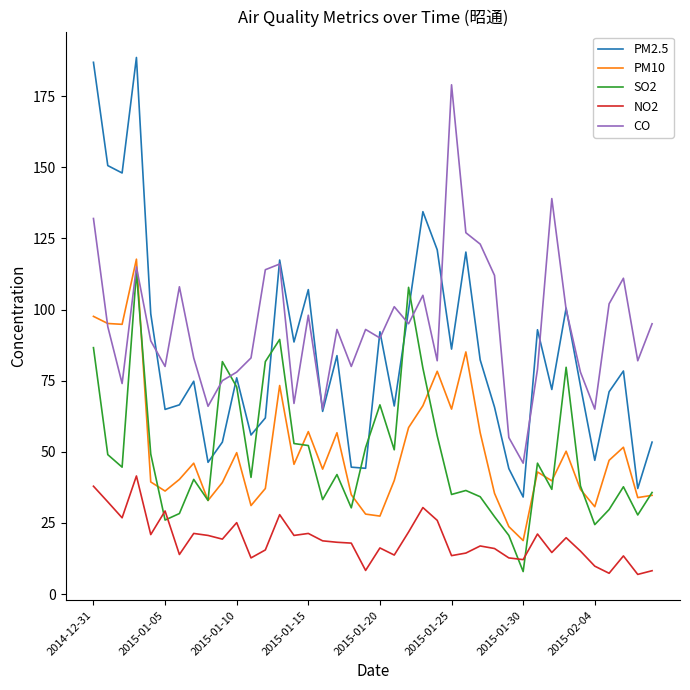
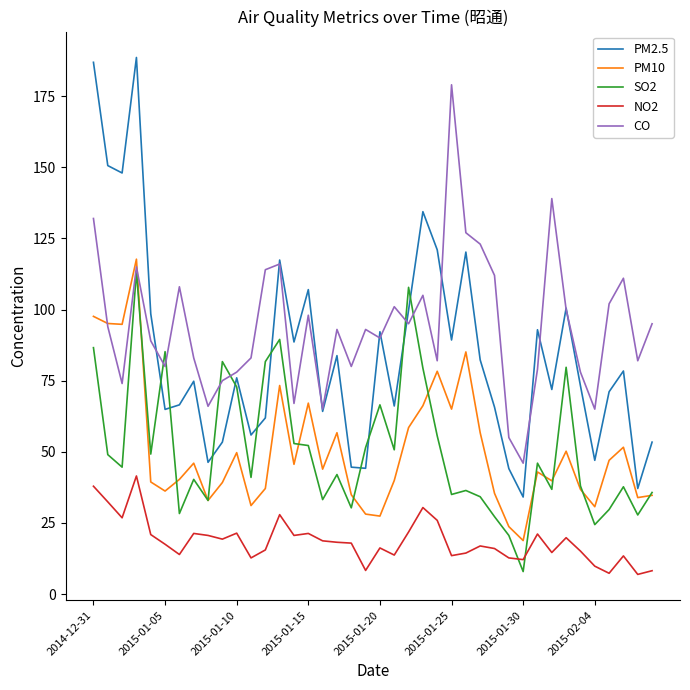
  {
    "PM2.5": {
      "2014-12-31": 187,
      "2015-01-05": 65,
      "2015-01-10": 76,
      "2015-01-15": 107,
      "2015-01-20": 92,
-     "2015-01-25": 86,
+     "2015-01-25": 89,
      "2015-01-30": 34,
      "2015-02-04": 47
    },
    "PM10": {
      "2014-12-31": 98,
      "2015-01-05": 36,
      "2015-01-10": 50,
-     "2015-01-15": 57,
+     "2015-01-15": 67,
      "2015-01-20": 27,
      "2015-01-25": 65,
      "2015-01-30": 19,
      "2015-02-04": 31
    },
    "SO2": {
      "2014-12-31": 87,
-     "2015-01-05": 26,
+     "2015-01-05": 85,
      "2015-01-10": 73,
      "2015-01-15": 52,
      "2015-01-20": 67,
      "2015-01-25": 35,
      "2015-01-30": 8,
      "2015-02-04": 24
    },
    "NO2": {
      "2014-12-31": 38,
-     "2015-01-05": 29,
-     "2015-01-10": 25,
+     "2015-01-05": 18,
+     "2015-01-10": 21,
      "2015-01-15": 21,
      "2015-01-20": 16,
      "2015-01-25": 14,
      "2015-01-30": 12,
      "2015-02-04": 10
    },
    "CO": {
      "2014-12-31": 132,
      "2015-01-05": 80,
      "2015-01-10": 78,
      "2015-01-15": 98,
      "2015-01-20": 90,
      "2015-01-25": 179,
      "2015-01-30": 46,
      "2015-02-04": 65
    }
  }
